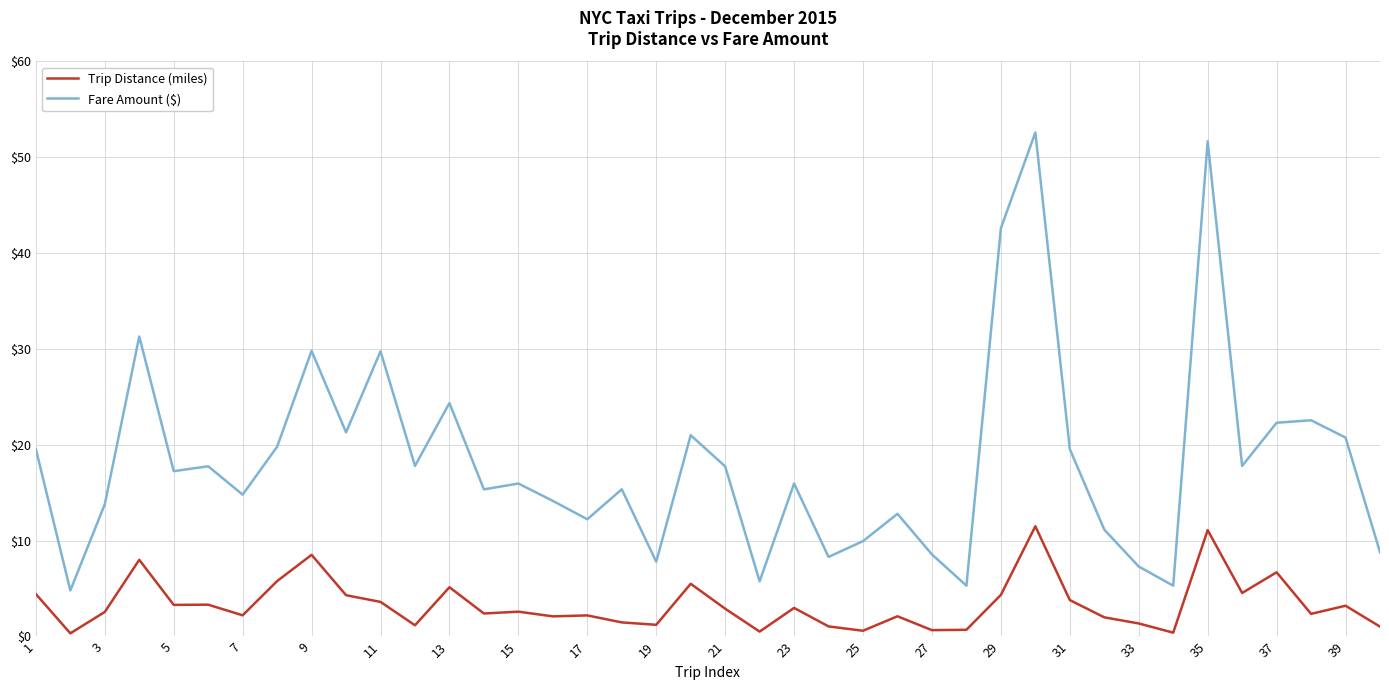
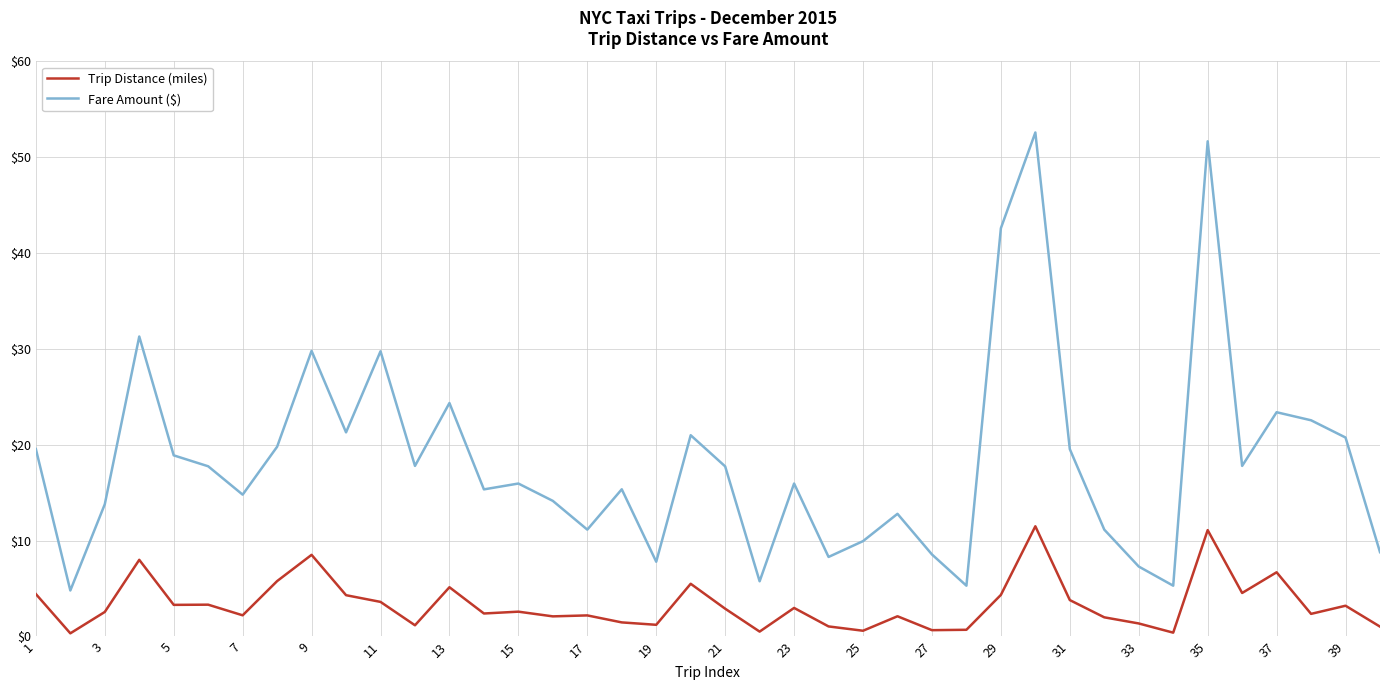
  {
    "Trip Distance (miles)": {
      "1": "$4",
      "3": "$3",
      "5": "$3",
      "7": "$2",
      "9": "$9",
      "11": "$4",
      "13": "$5",
      "15": "$3",
      "17": "$2",
      "19": "$1",
      "21": "$3",
      "23": "$3",
      "25": "$1",
      "27": "$1",
      "29": "$4",
      "31": "$4",
      "33": "$1",
      "35": "$11",
      "37": "$7",
      "39": "$3"
    },
    "Fare Amount ($)": {
      "1": "$20",
      "3": "$14",
-     "5": "$17",
+     "5": "$19",
      "7": "$15",
      "9": "$30",
      "11": "$30",
      "13": "$24",
      "15": "$16",
-     "17": "$12",
+     "17": "$11",
      "19": "$8",
      "21": "$18",
      "23": "$16",
      "25": "$10",
      "27": "$9",
      "29": "$43",
      "31": "$20",
      "33": "$7",
      "35": "$52",
-     "37": "$22",
+     "37": "$23",
      "39": "$21"
    }
  }
